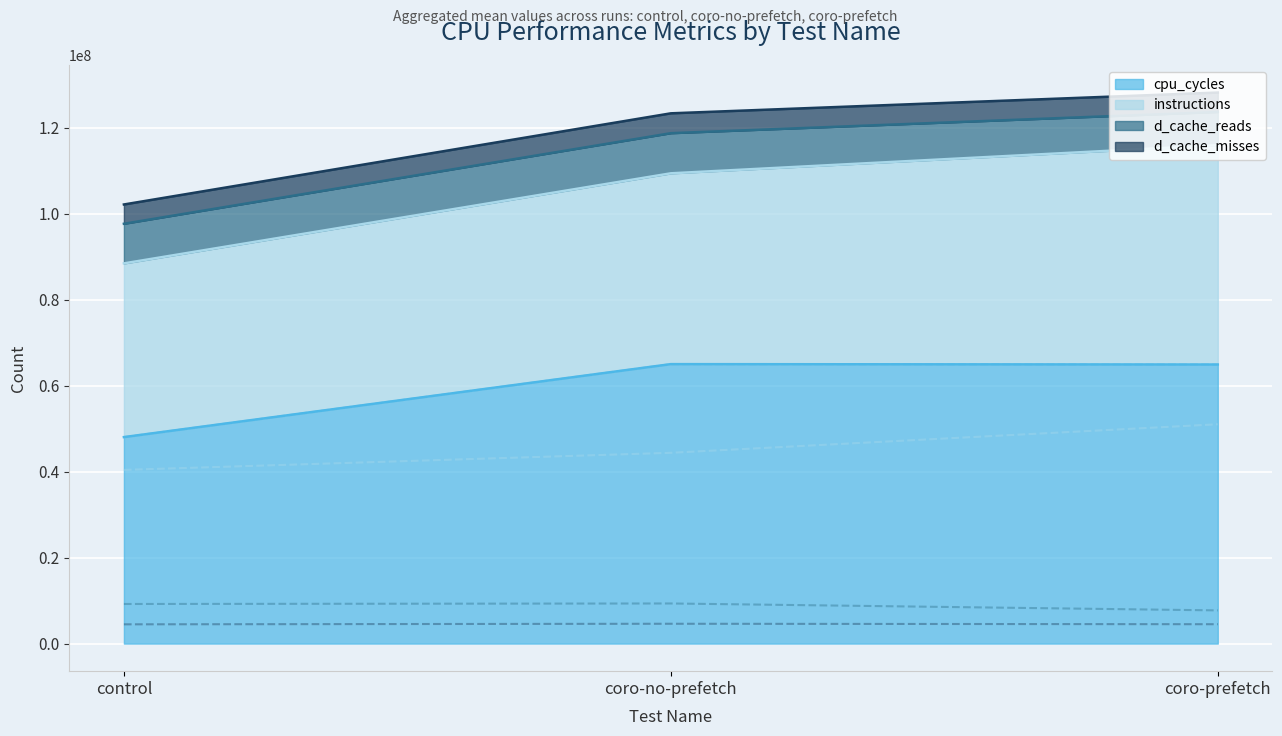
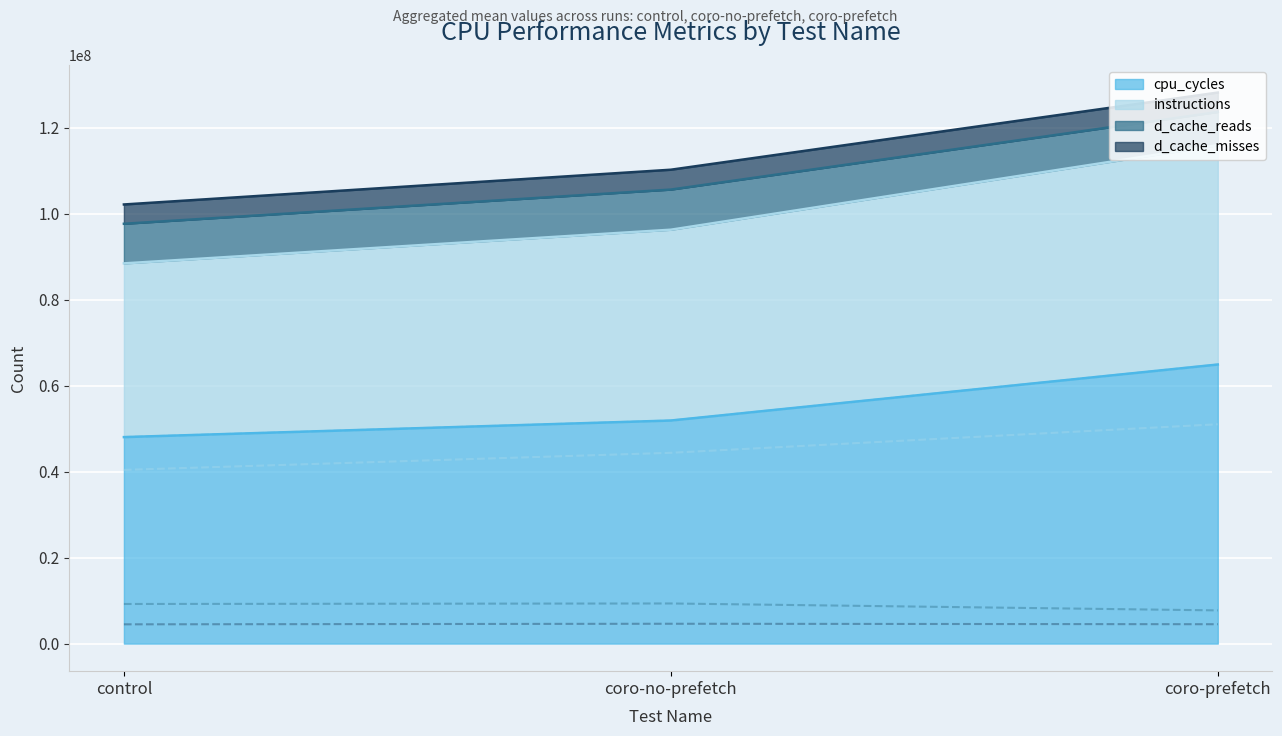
  {
    "cpu_cycles": {
      "control": 48000000,
-     "coro-no-prefetch": 65000000,
+     "coro-no-prefetch": 52000000,
      "coro-prefetch": 65000000
    }
  }
